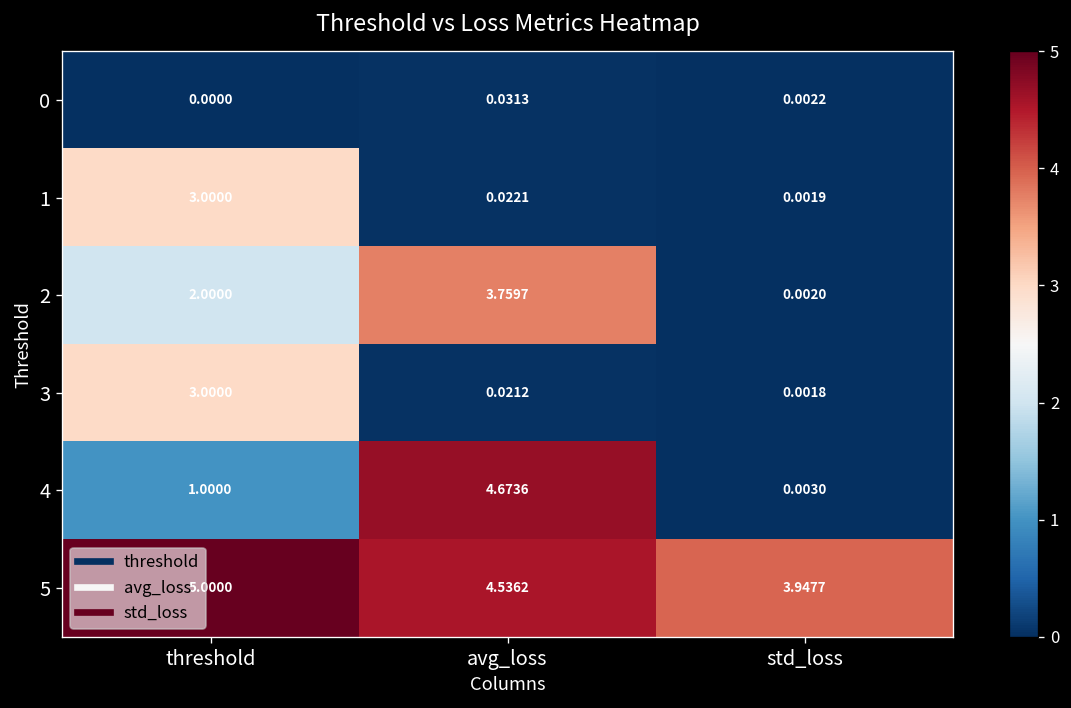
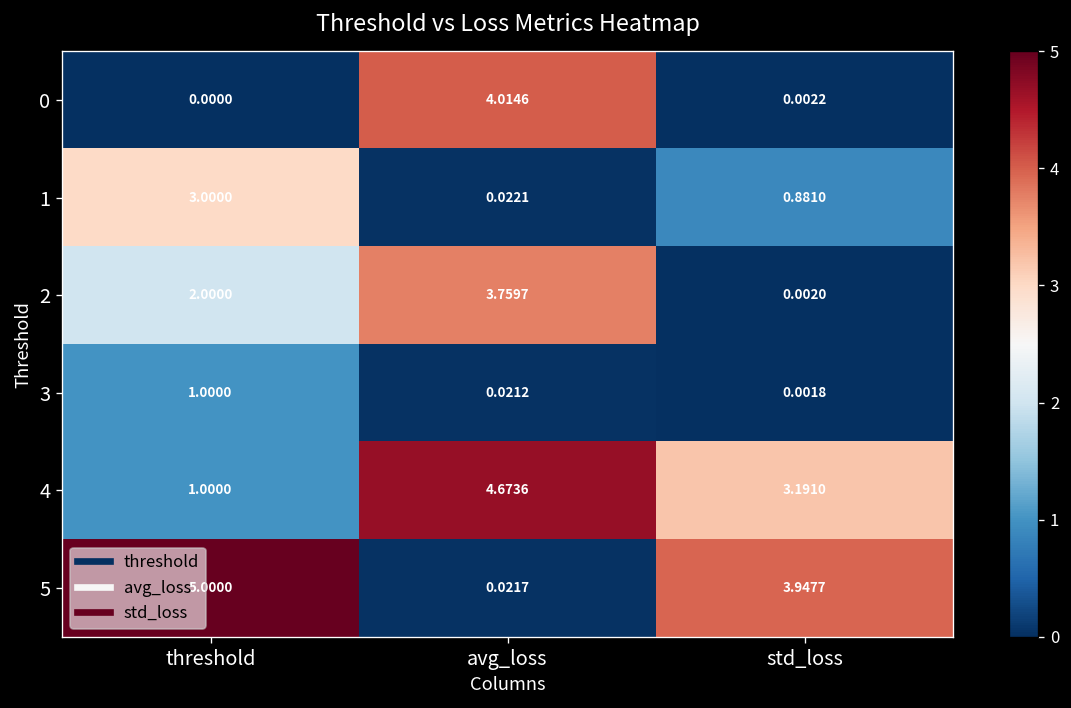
  {
    "0": {
      "threshold": 0.0000,
-     "avg_loss": 0.0313,
+     "avg_loss": 4.0146,
      "std_loss": 0.0022
    },
    "1": {
      "threshold": 3.0000,
      "avg_loss": 0.0221,
-     "std_loss": 0.0019
+     "std_loss": 0.8810
    },
    "2": {
      "avg_loss": 3.7597,
      "std_loss": 0.0020
    },
    "3": {
-     "threshold": 3.0000,
+     "threshold": 1.0000,
      "avg_loss": 0.0212,
      "std_loss": 0.0018
    },
    "4": {
      "threshold": 1.0000,
      "avg_loss": 4.6736,
-     "std_loss": 0.0030
+     "std_loss": 3.1910
    },
    "5": {
-     "avg_loss": 4.5362,
+     "avg_loss": 0.0217,
      "std_loss": 3.9477
    }
  }
